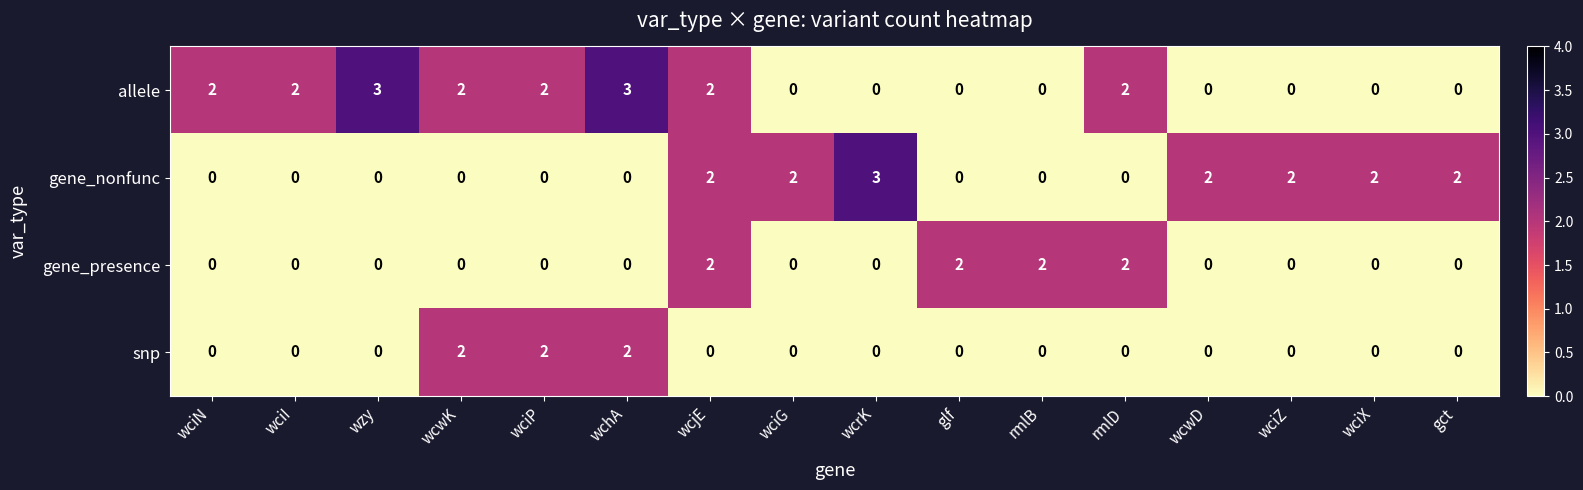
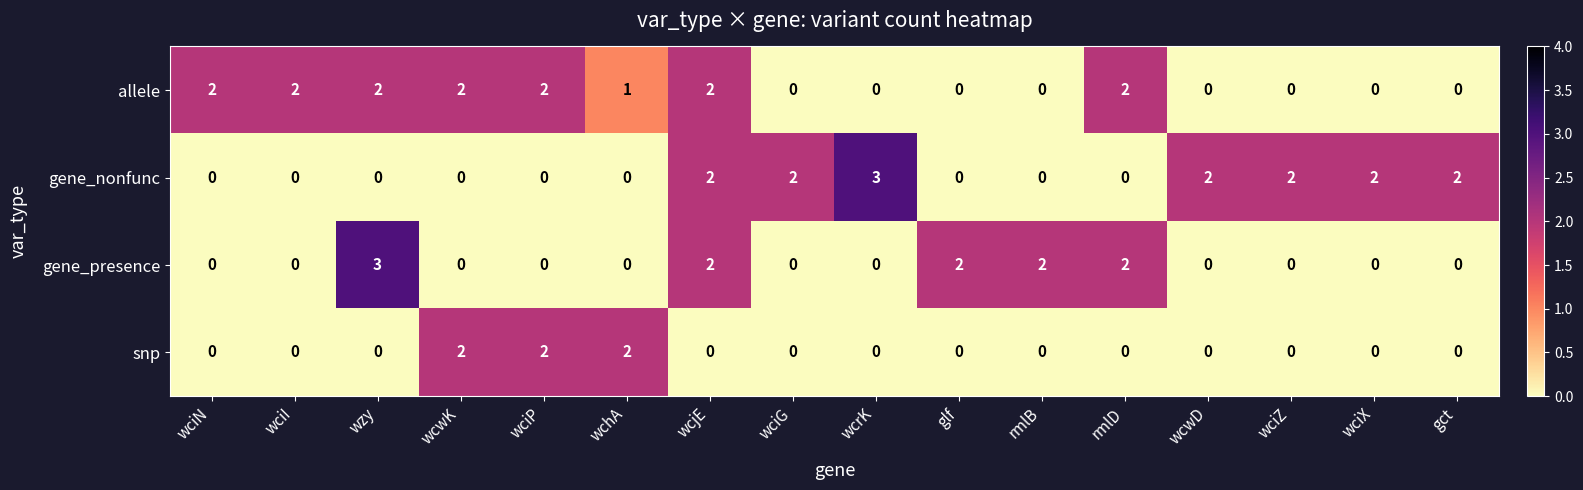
  {
    "allele": {
      "wciN": 2,
      "wciI": 2,
-     "wzy": 3,
+     "wzy": 2,
      "wcwK": 2,
      "wciP": 2,
-     "wchA": 3,
+     "wchA": 1,
      "wcjE": 2,
      "wciG": 0,
      "wcrK": 0,
      "glf": 0,
      "rmlB": 0,
      "rmlD": 2,
      "wcwD": 0,
      "wciZ": 0,
      "wciX": 0,
      "gct": 0
    },
    "gene_nonfunc": {
      "wciN": 0,
      "wciI": 0,
      "wzy": 0,
      "wcwK": 0,
      "wciP": 0,
      "wchA": 0,
      "wcjE": 2,
      "wciG": 2,
      "wcrK": 3,
      "glf": 0,
      "rmlB": 0,
      "rmlD": 0,
      "wcwD": 2,
      "wciZ": 2,
      "wciX": 2,
      "gct": 2
    },
    "gene_presence": {
      "wciN": 0,
      "wciI": 0,
-     "wzy": 0,
+     "wzy": 3,
      "wcwK": 0,
      "wciP": 0,
      "wchA": 0,
      "wcjE": 2,
      "wciG": 0,
      "wcrK": 0,
      "glf": 2,
      "rmlB": 2,
      "rmlD": 2,
      "wcwD": 0,
      "wciZ": 0,
      "wciX": 0,
      "gct": 0
    },
    "snp": {
      "wciN": 0,
      "wciI": 0,
      "wzy": 0,
      "wcwK": 2,
      "wciP": 2,
      "wchA": 2,
      "wcjE": 0,
      "wciG": 0,
      "wcrK": 0,
      "glf": 0,
      "rmlB": 0,
      "rmlD": 0,
      "wcwD": 0,
      "wciZ": 0,
      "wciX": 0,
      "gct": 0
    }
  }
